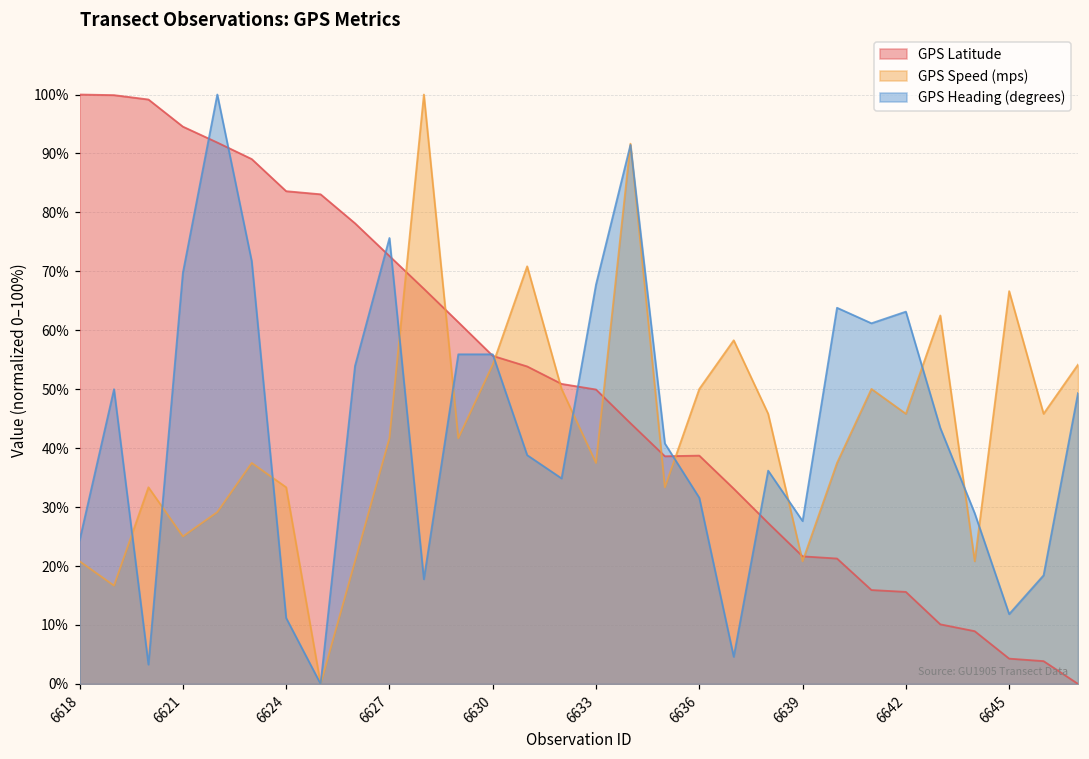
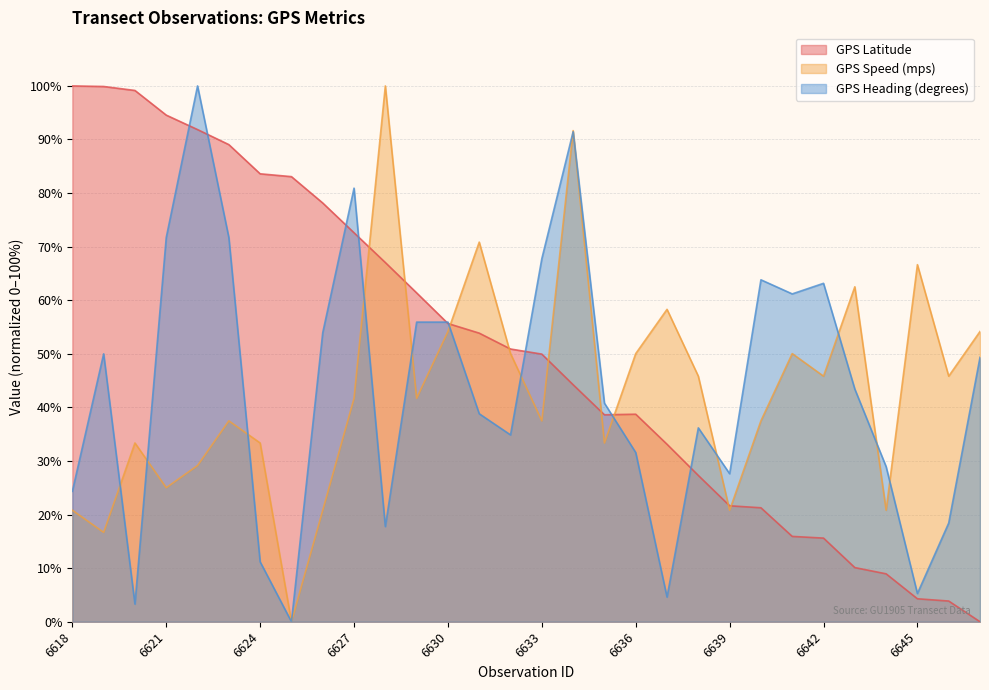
  {
    "GPS Heading (degrees)": {
      "6618": "24%",
-     "6621": "70%",
+     "6621": "72%",
      "6624": "11%",
-     "6627": "76%",
+     "6627": "81%",
      "6633": "68%",
      "6636": "32%",
      "6639": "28%",
      "6642": "63%",
-     "6645": "12%"
+     "6645": "5%"
    }
  }
